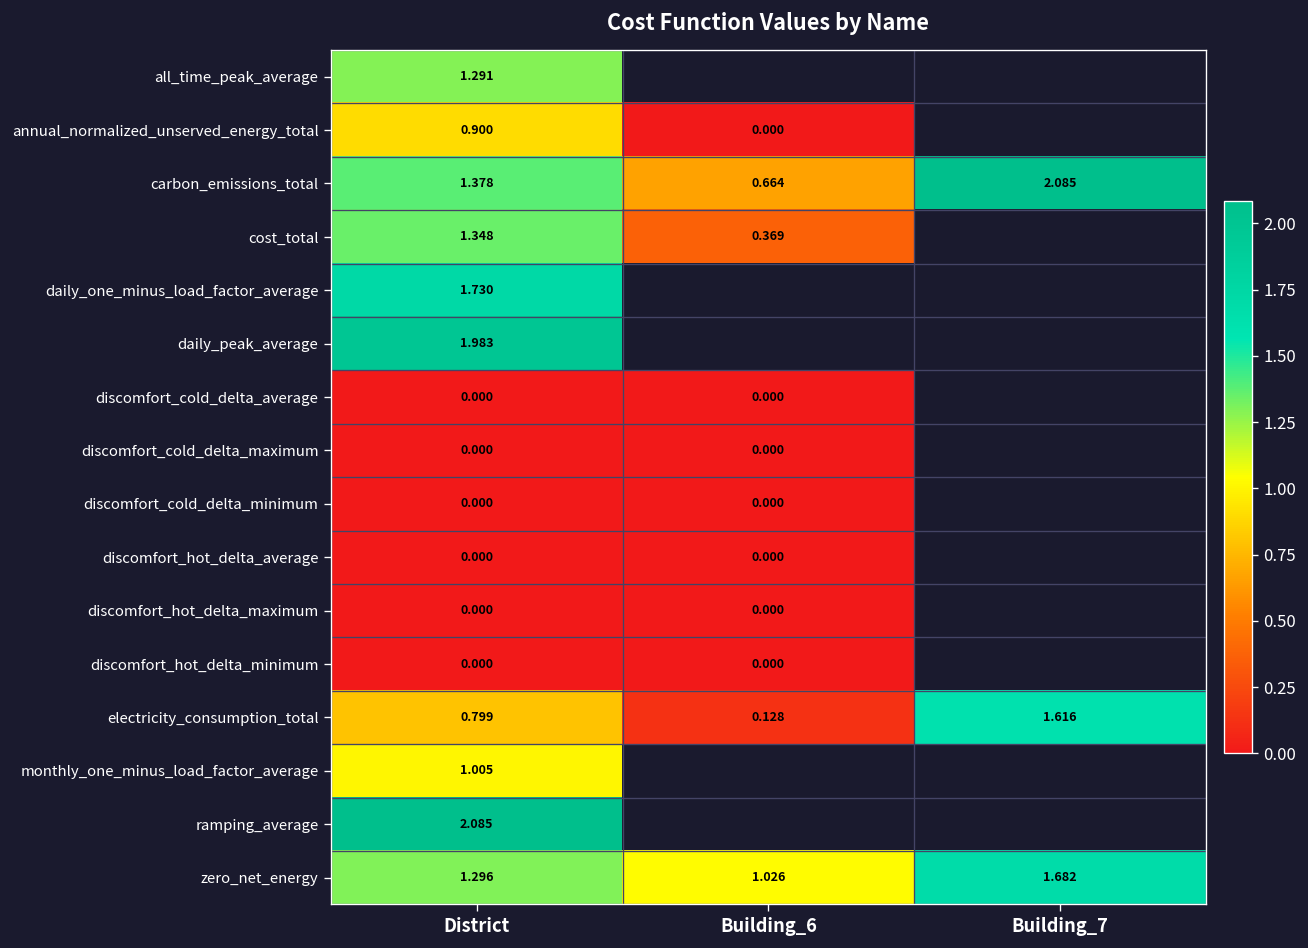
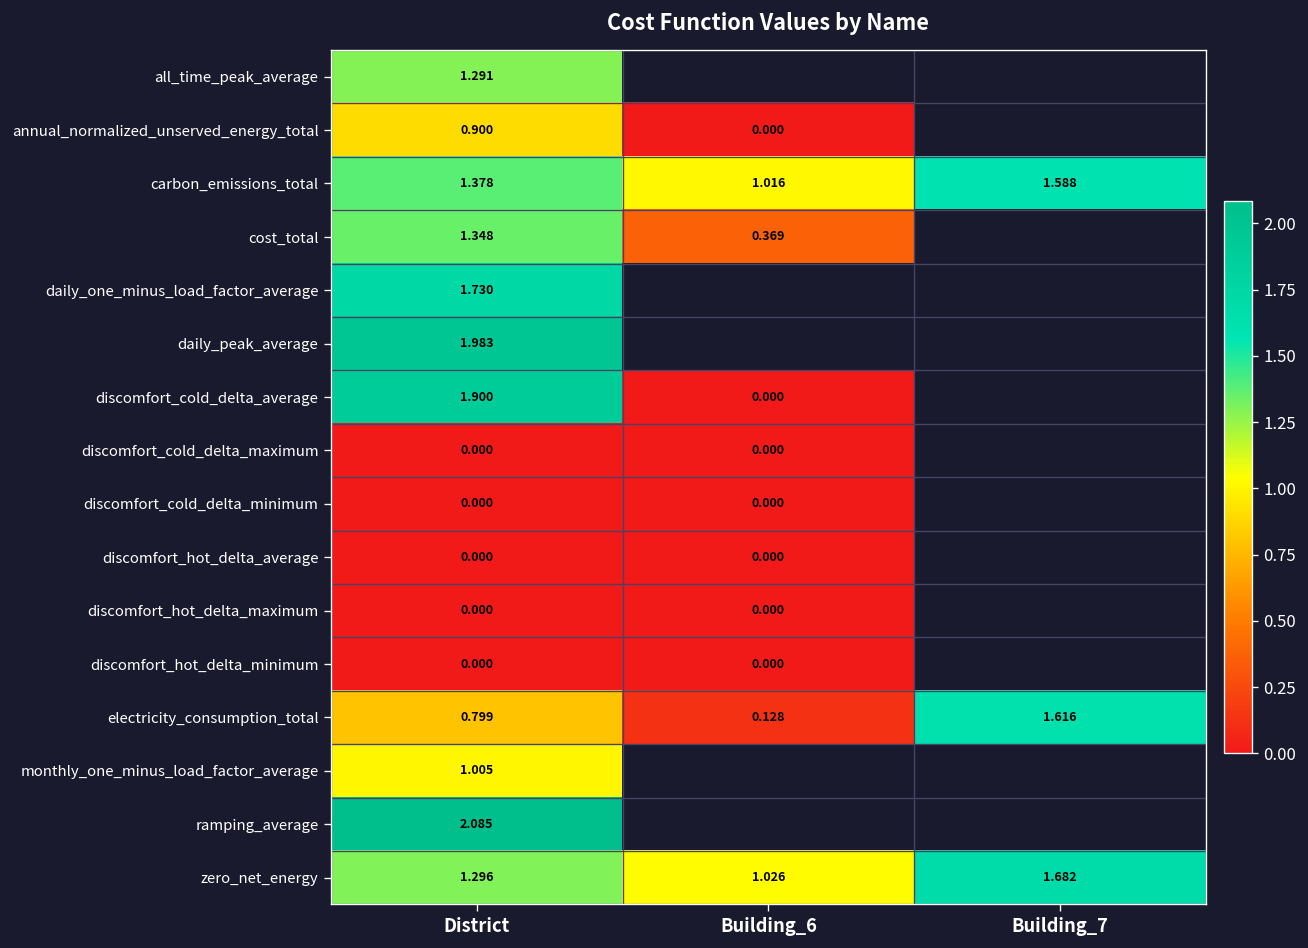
  {
    "all_time_peak_average": {
      "District": 1.291
    },
    "annual_normalized_unserved_energy_total": {
      "District": 0.900,
      "Building_6": 0.000
    },
    "carbon_emissions_total": {
      "District": 1.378,
-     "Building_6": 0.664,
-     "Building_7": 2.085
+     "Building_6": 1.016,
+     "Building_7": 1.588
    },
    "cost_total": {
      "District": 1.348,
      "Building_6": 0.369
    },
    "daily_one_minus_load_factor_average": {
      "District": 1.730
    },
    "daily_peak_average": {
      "District": 1.983
    },
    "discomfort_cold_delta_average": {
-     "District": 0.000,
+     "District": 1.900,
      "Building_6": 0.000
    },
    "discomfort_cold_delta_maximum": {
      "District": 0.000,
      "Building_6": 0.000
    },
    "discomfort_cold_delta_minimum": {
      "District": 0.000,
      "Building_6": 0.000
    },
    "discomfort_hot_delta_average": {
      "District": 0.000,
      "Building_6": 0.000
    },
    "discomfort_hot_delta_maximum": {
      "District": 0.000,
      "Building_6": 0.000
    },
    "discomfort_hot_delta_minimum": {
      "District": 0.000,
      "Building_6": 0.000
    },
    "electricity_consumption_total": {
      "District": 0.799,
      "Building_6": 0.128,
      "Building_7": 1.616
    },
    "monthly_one_minus_load_factor_average": {
      "District": 1.005
    },
    "ramping_average": {
      "District": 2.085
    },
    "zero_net_energy": {
      "District": 1.296,
      "Building_6": 1.026,
      "Building_7": 1.682
    }
  }
